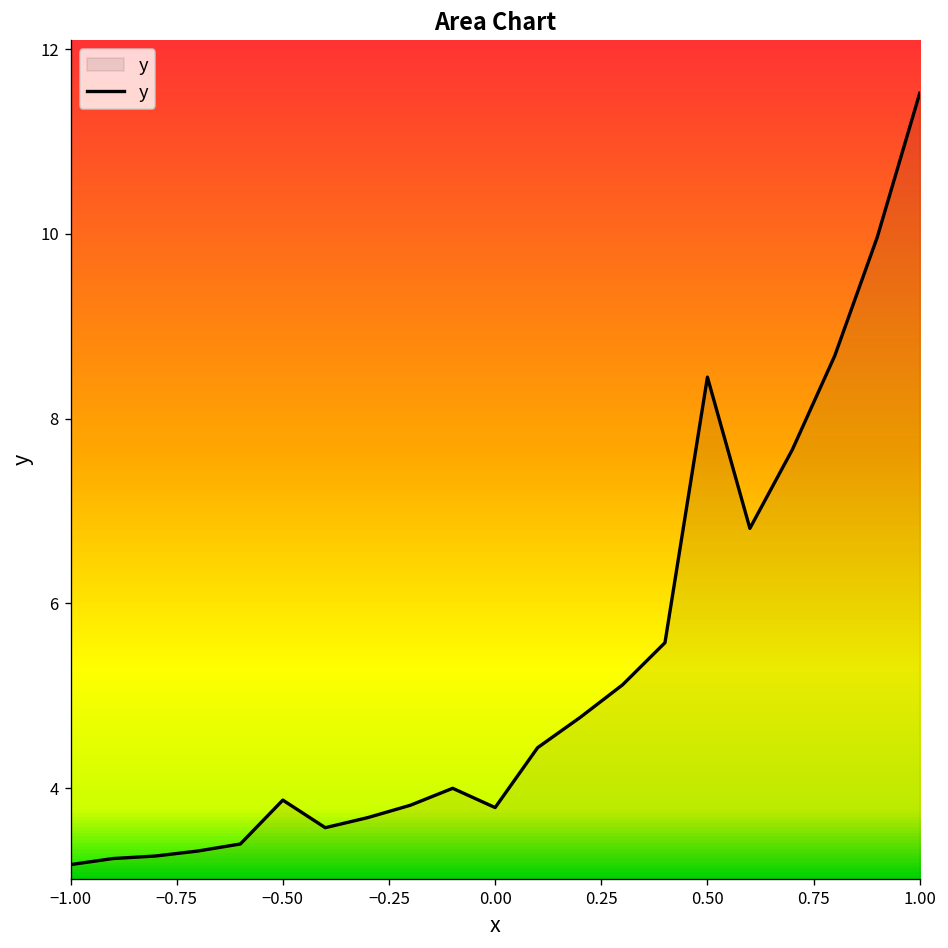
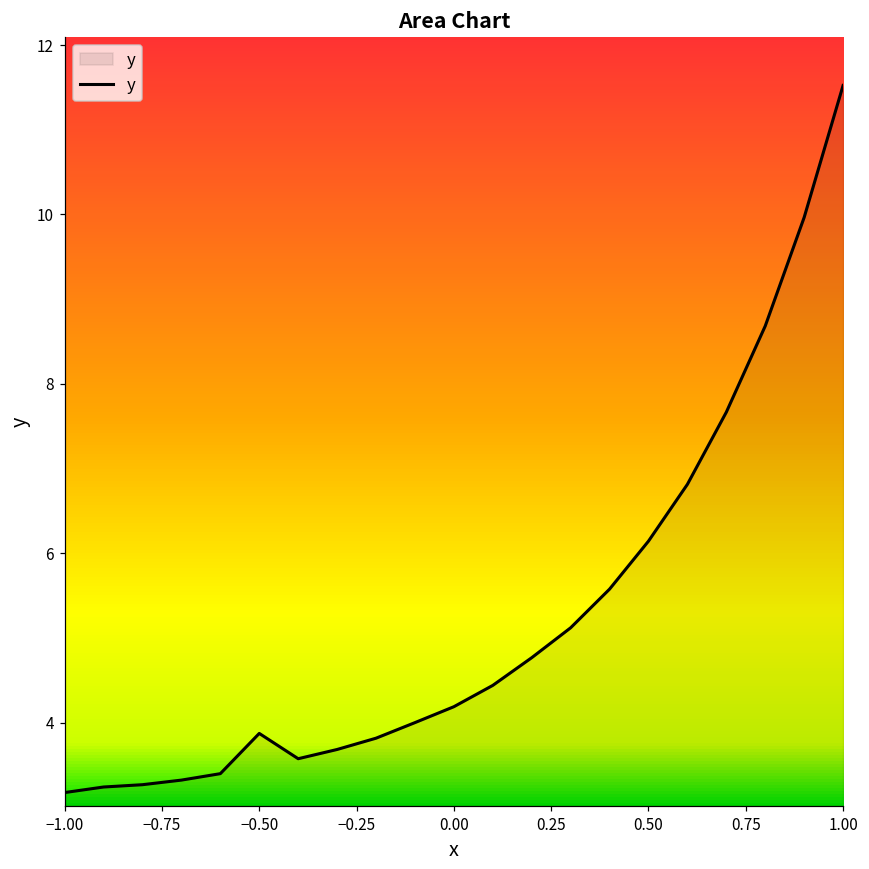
  {
    "−1.00": 3.2,
    "−0.50": 3.9,
-   "0.00": 3.8,
-   "0.50": 8.4,
+   "0.00": 4.2,
+   "0.50": 6.1,
    "1.00": 11.5
  }
